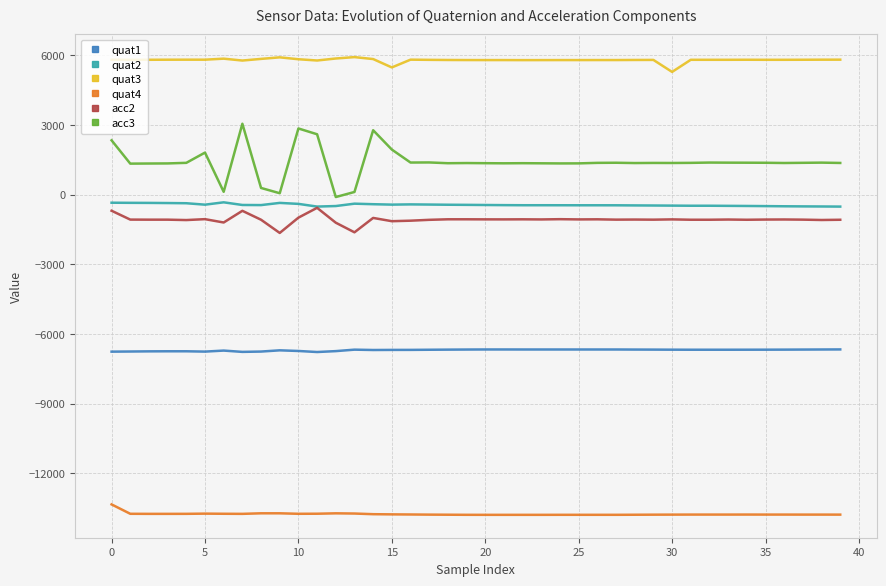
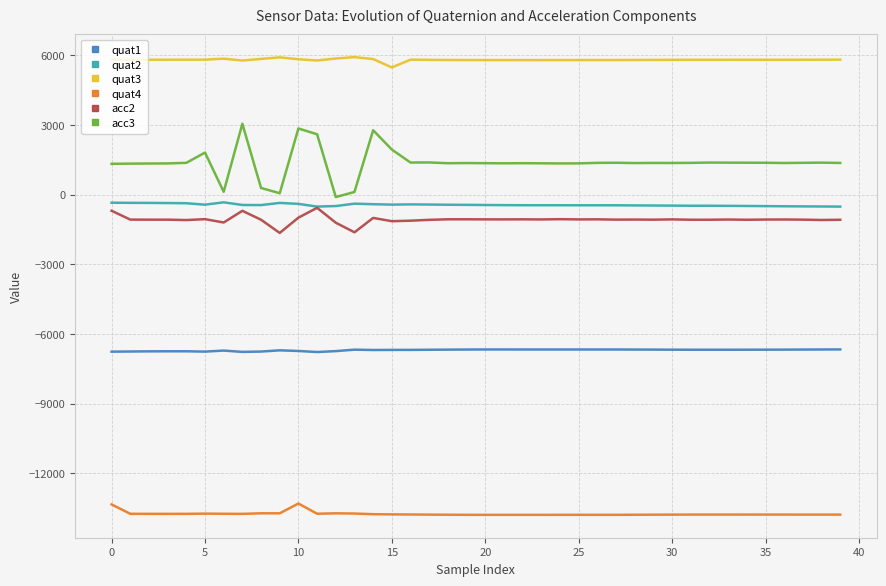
  {
    "quat3": {
      "5": 5800,
      "10": 5800,
      "15": 5500,
      "20": 5800,
      "25": 5800,
-     "30": 5300,
+     "30": 5800,
      "35": 5800
    },
    "quat4": {
      "0": -13300,
      "5": -13700,
-     "10": -13700,
+     "10": -13300,
      "15": -13800,
      "20": -13800,
      "25": -13800,
      "30": -13800,
      "35": -13800
    },
    "acc2": {
      "0": -700,
      "5": -1100,
      "10": -1000,
      "15": -1100,
      "20": -1100,
      "25": -1100,
      "30": -1100,
      "35": -1100
    },
    "acc3": {
-     "0": 2300,
+     "0": 1300,
      "5": 1800,
      "10": 2900,
      "15": 1900,
      "20": 1400,
      "25": 1400,
      "30": 1400,
      "35": 1400
    }
  }
